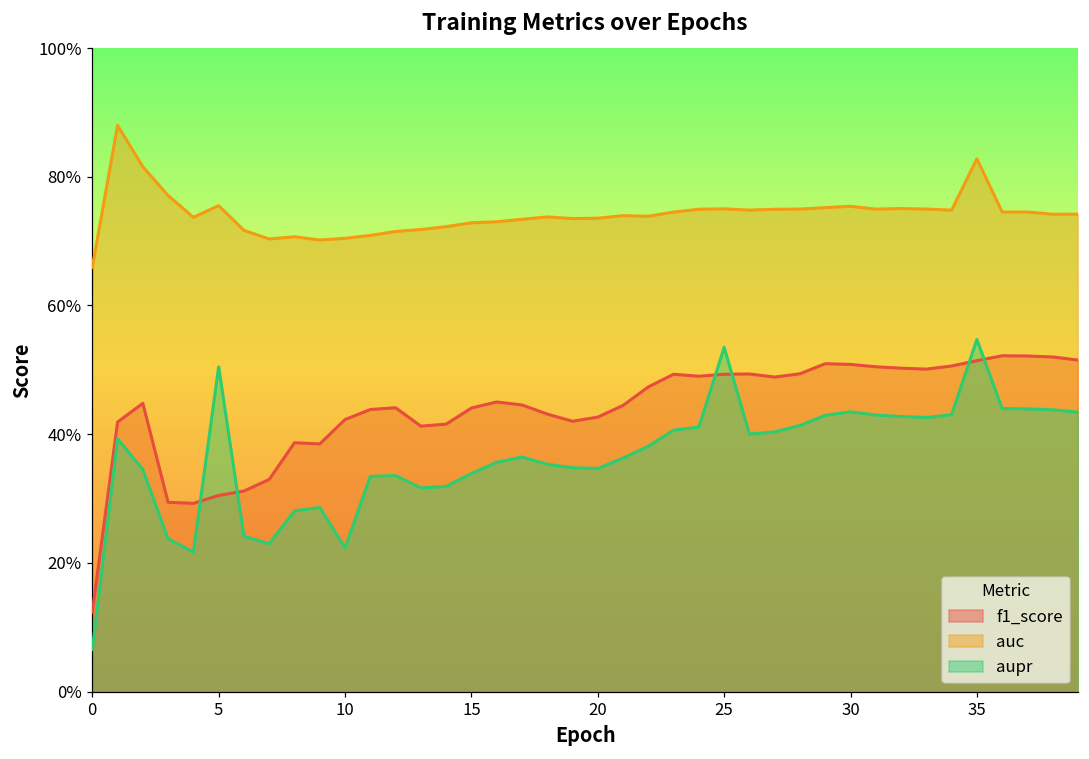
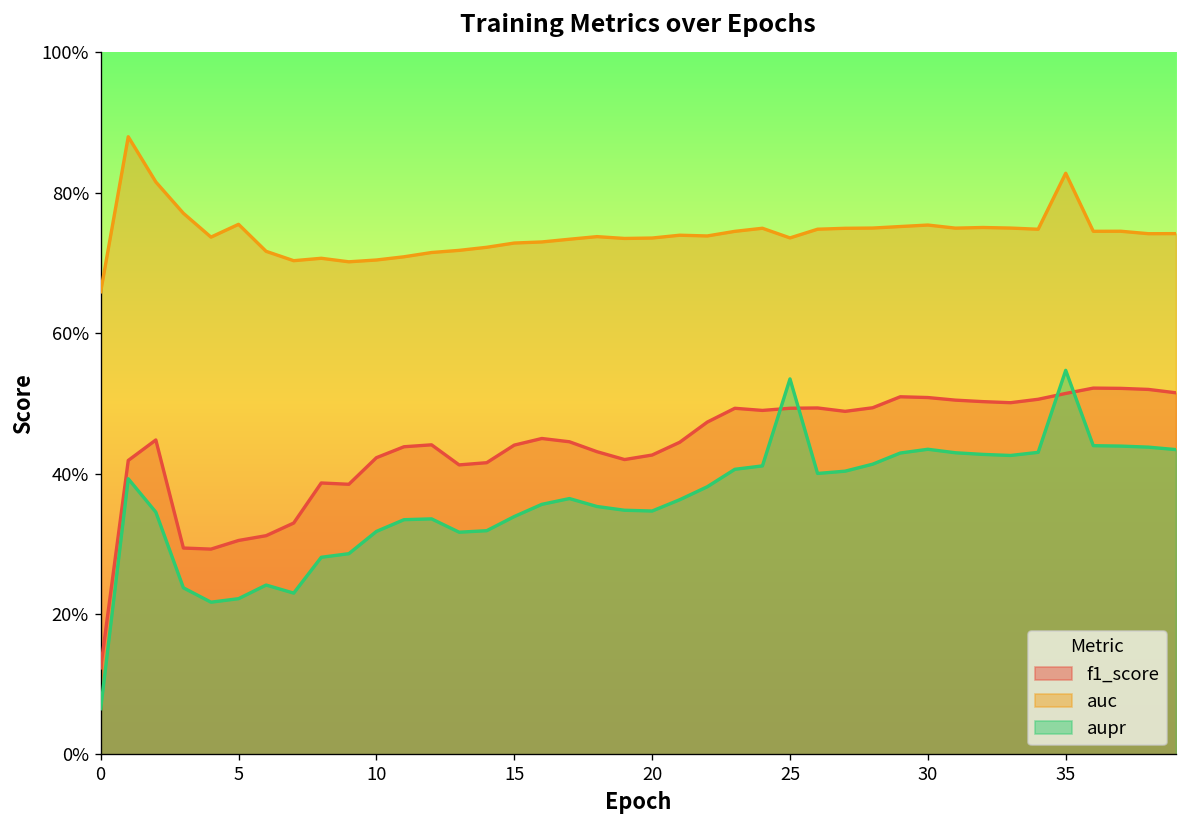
  {
    "f1_score": {
      "0": "12%",
      "5": "30%",
      "10": "42%",
      "15": "44%",
      "20": "43%",
      "25": "49%",
      "30": "51%",
      "35": "51%"
    },
    "auc": {
      "0": "66%",
      "5": "76%",
      "10": "70%",
      "15": "73%",
      "20": "74%",
-     "25": "75%",
+     "25": "74%",
      "30": "75%",
      "35": "83%"
    },
    "aupr": {
      "0": "7%",
-     "5": "50%",
-     "10": "22%",
+     "5": "22%",
+     "10": "32%",
      "15": "34%",
      "20": "35%",
      "25": "53%",
      "30": "43%",
      "35": "55%"
    }
  }
